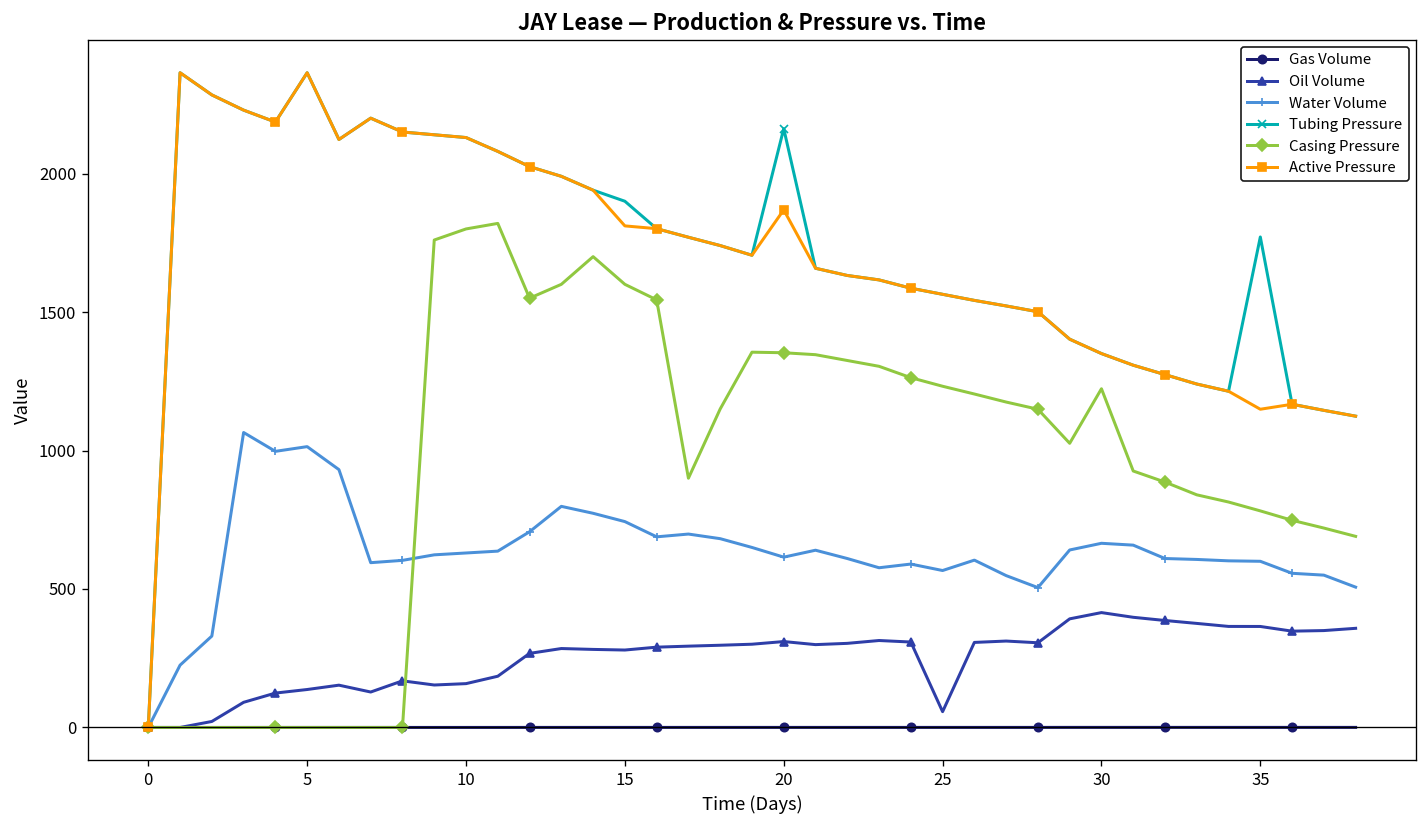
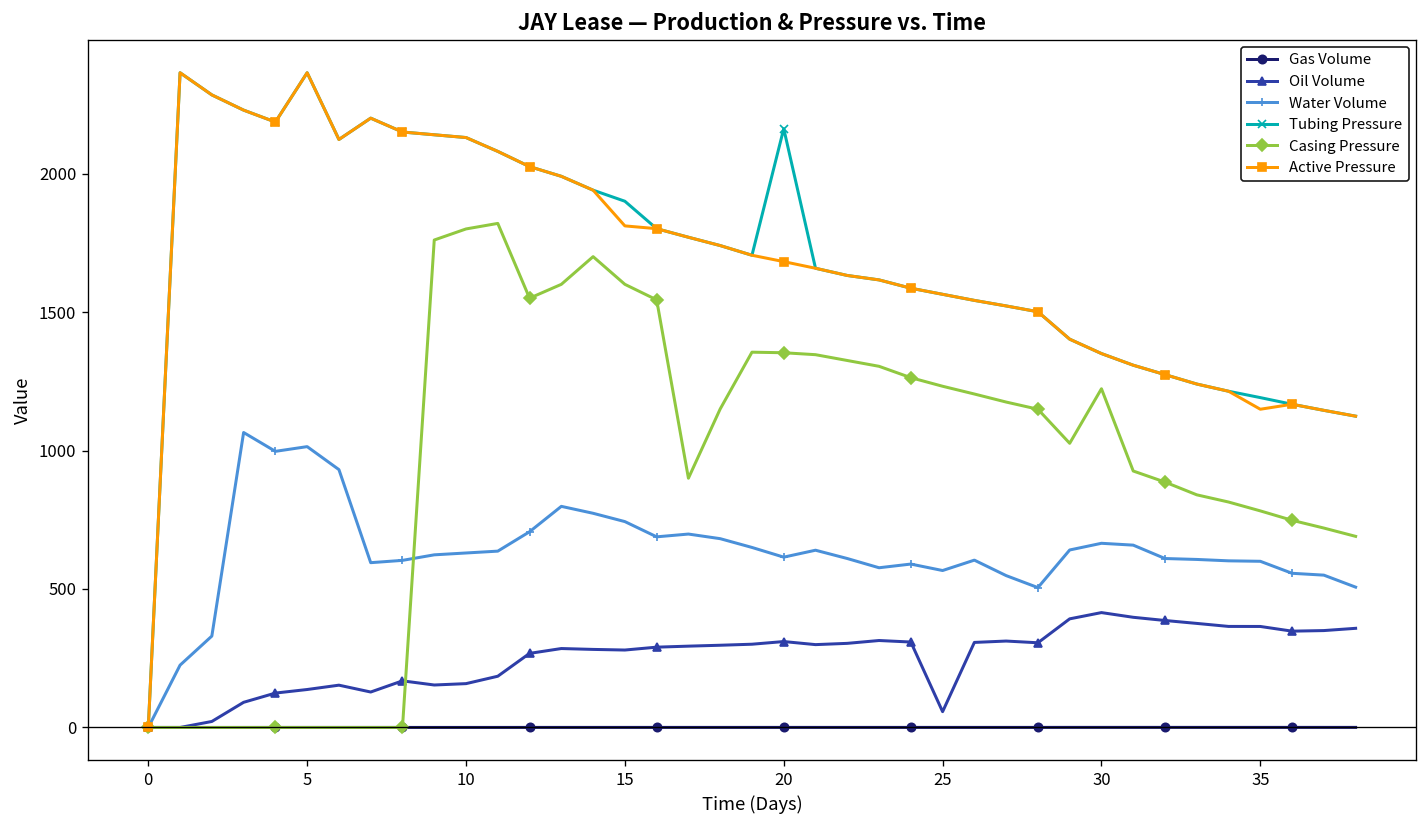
  {
    "Gas Volume": {
      "10": 0,
      "15": 0,
      "20": 0,
      "25": 0,
      "30": 0,
      "35": 0
    },
    "Oil Volume": {
      "5": 140,
      "10": 160,
      "15": 280,
      "20": 310,
      "25": 60,
      "30": 410,
      "35": 360
    },
    "Water Volume": {
      "5": 1010,
      "10": 630,
      "15": 740,
      "20": 620,
      "25": 570,
      "30": 670,
      "35": 600
    },
    "Tubing Pressure": {
      "15": 1900,
      "20": 2160,
-     "35": 1770
+     "35": 1190
    },
    "Casing Pressure": {
      "10": 1800,
      "15": 1600,
      "20": 1350,
      "25": 1230,
      "30": 1220,
      "35": 780
    },
    "Active Pressure": {
      "15": 1810,
-     "20": 1870,
+     "20": 1680,
      "35": 1150
    }
  }
